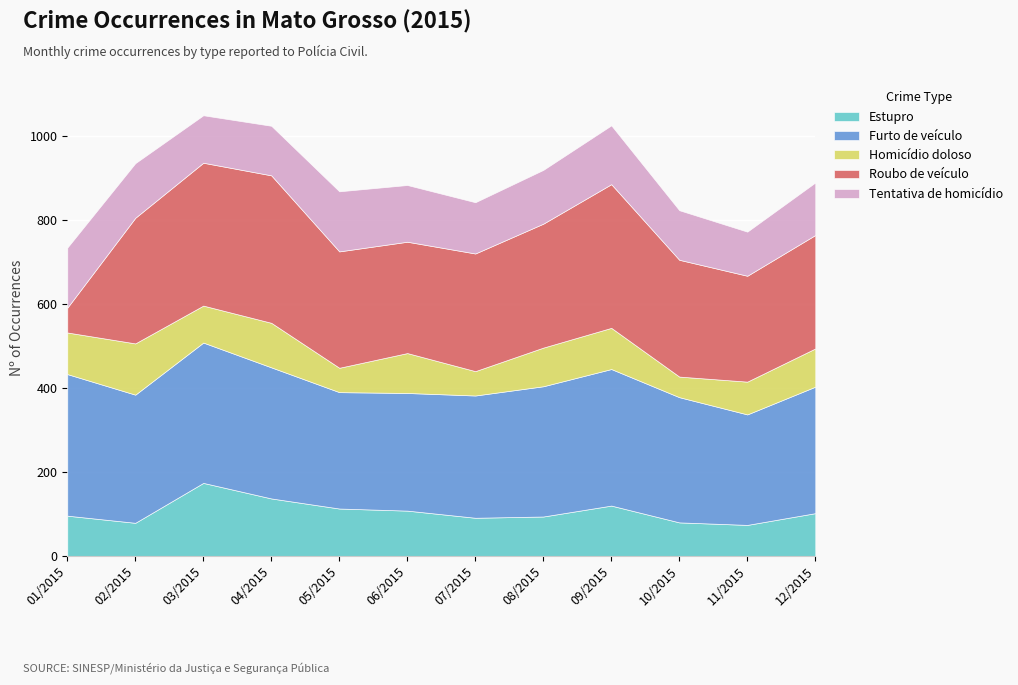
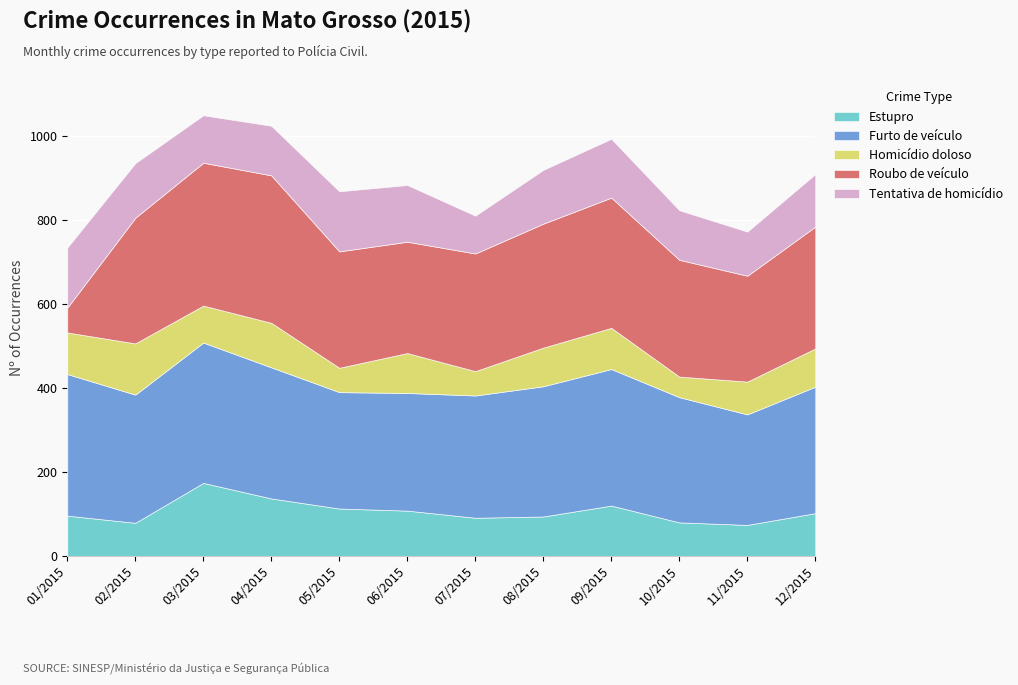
  {
    "Homicídio doloso": {
      "01/2015": 100,
      "02/2015": 120,
      "03/2015": 90,
      "04/2015": 110,
      "05/2015": 60,
      "06/2015": 100,
      "07/2015": 60,
      "08/2015": 90,
      "09/2015": 100,
      "10/2015": 50,
      "11/2015": 80,
      "12/2015": 90
    },
    "Roubo de veículo": {
      "01/2015": 60,
      "02/2015": 300,
      "03/2015": 340,
      "04/2015": 350,
      "05/2015": 280,
      "06/2015": 270,
      "07/2015": 280,
      "08/2015": 300,
-     "09/2015": 340,
+     "09/2015": 310,
      "10/2015": 280,
      "11/2015": 250,
-     "12/2015": 270
+     "12/2015": 290
    },
    "Tentativa de homicídio": {
      "01/2015": 140,
      "02/2015": 130,
      "03/2015": 110,
      "04/2015": 120,
      "05/2015": 140,
      "06/2015": 140,
-     "07/2015": 120,
+     "07/2015": 90,
      "08/2015": 130,
      "09/2015": 140,
      "10/2015": 120,
      "11/2015": 110,
      "12/2015": 130
    }
  }
